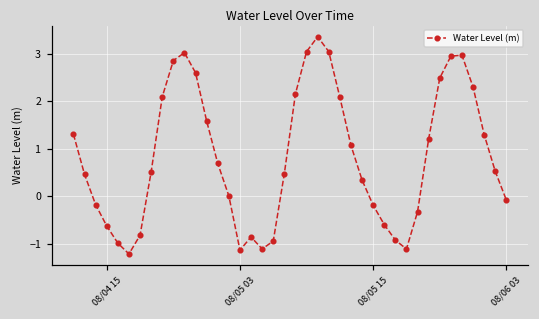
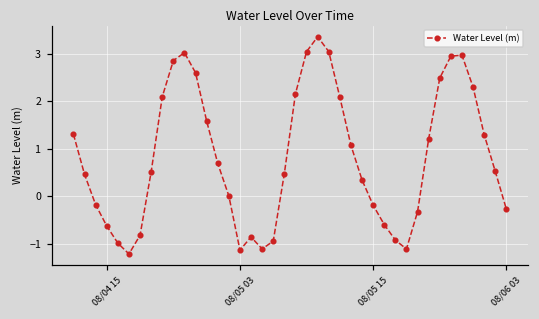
  {
    "08/04 15": -0.6,
    "08/05 03": -1.1,
    "08/05 15": -0.2,
-   "08/06 03": -0.1
+   "08/06 03": -0.3
  }
